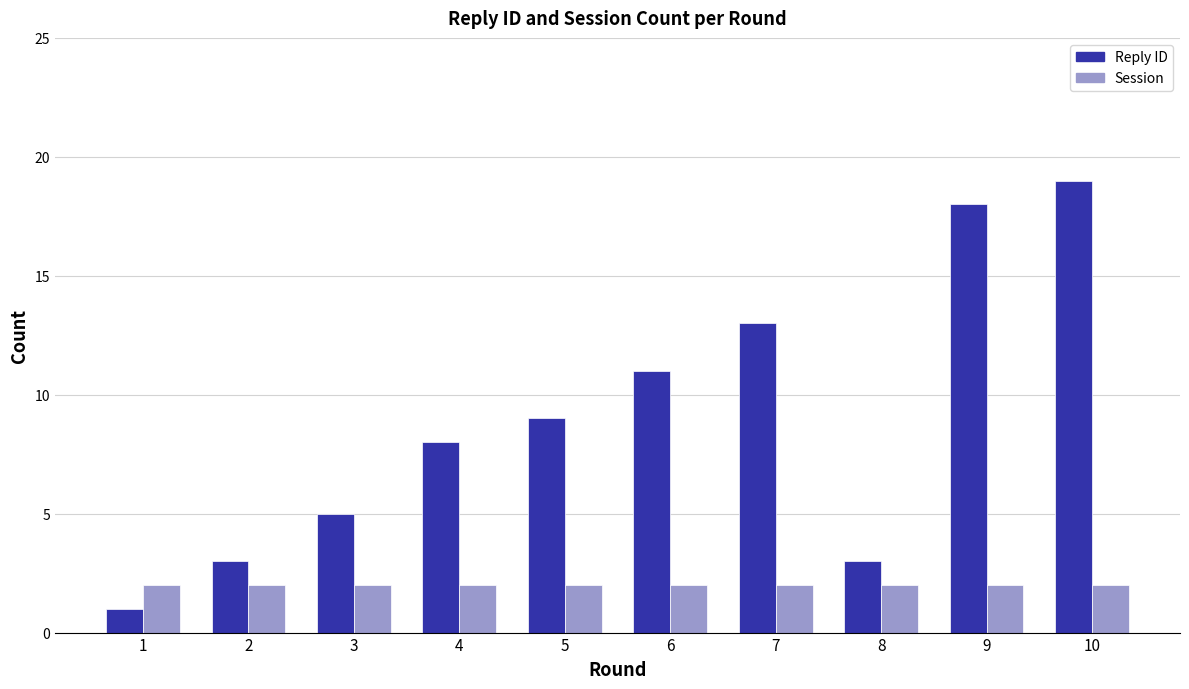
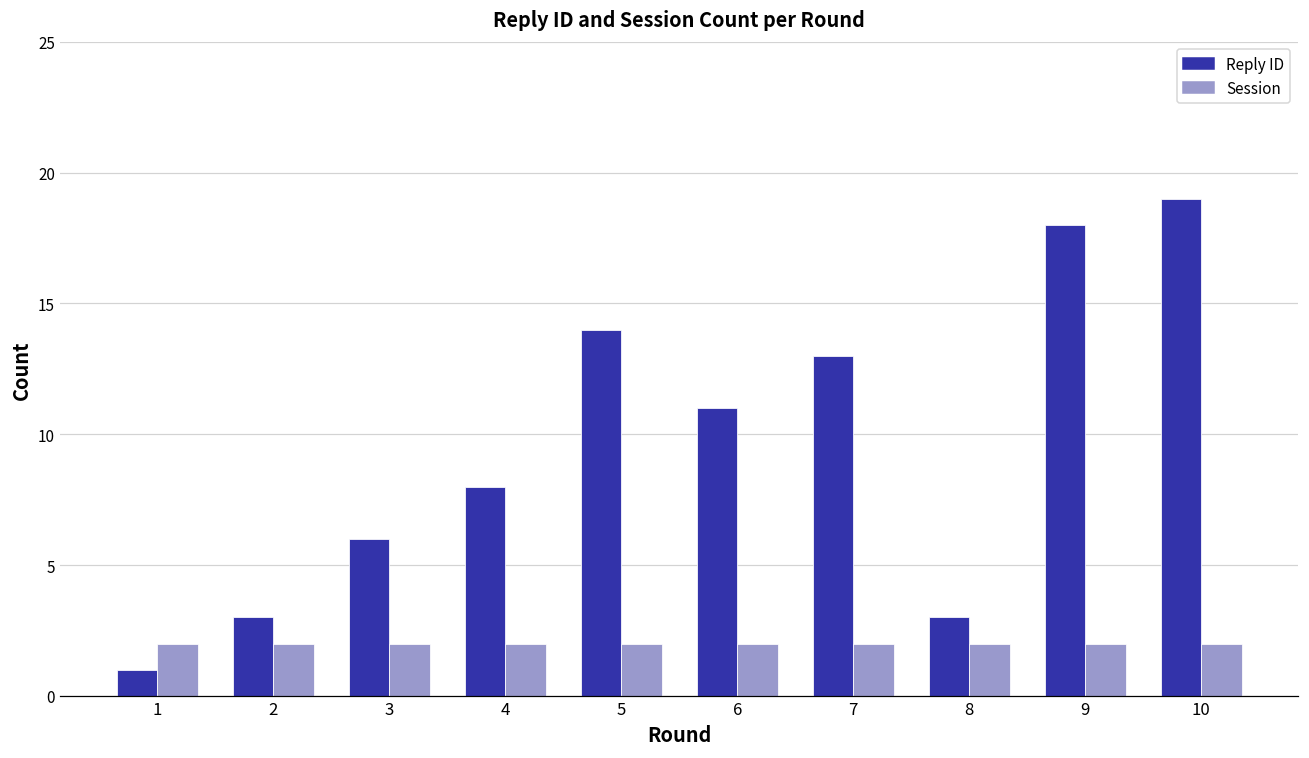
  {
    "Reply ID": {
      "1": 1,
      "2": 3,
-     "3": 5,
+     "3": 6,
      "4": 8,
-     "5": 9,
+     "5": 14,
      "6": 11,
      "7": 13,
      "8": 3,
      "9": 18,
      "10": 19
    },
    "Session": {
      "1": 2,
      "2": 2,
      "3": 2,
      "4": 2,
      "5": 2,
      "6": 2,
      "7": 2,
      "8": 2,
      "9": 2,
      "10": 2
    }
  }
